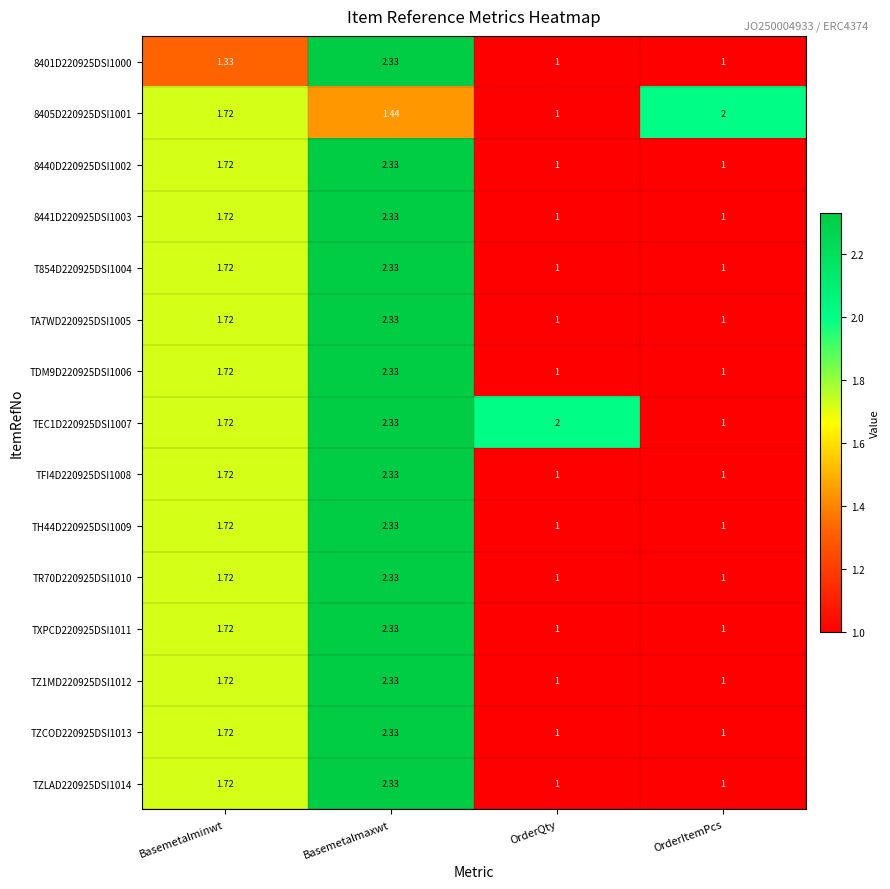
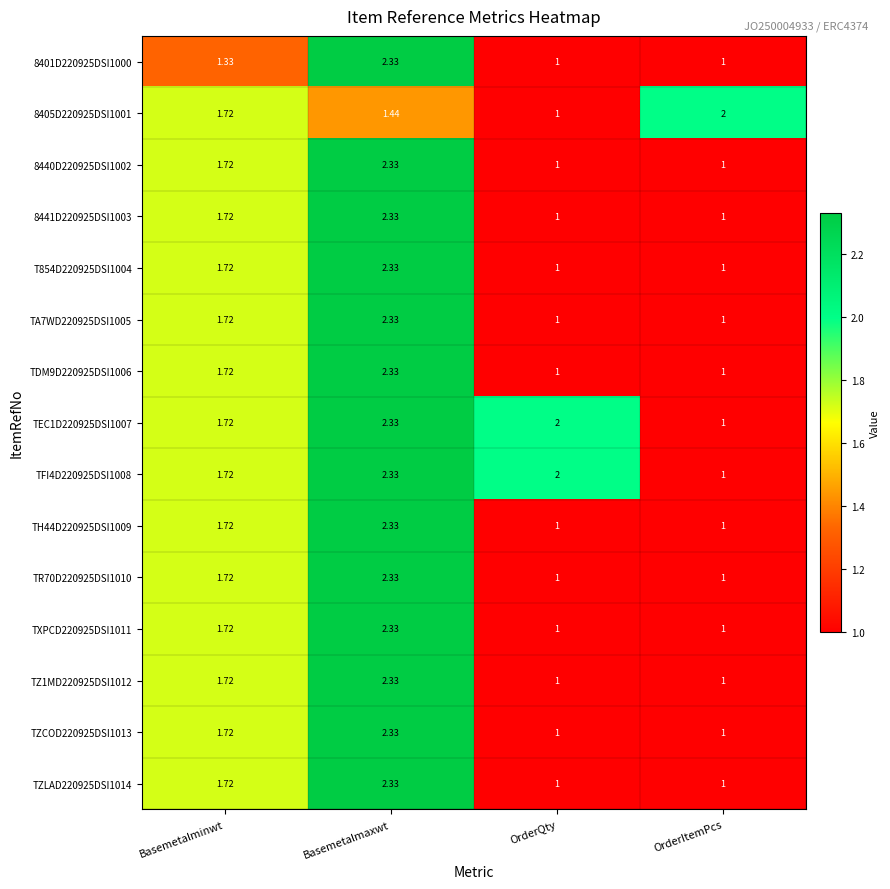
  {
    "8401D220925DSI1000": {
      "Basemetalminwt": 1.33,
      "Basemetalmaxwt": 2.33,
      "OrderQty": 1,
      "OrderItemPcs": 1
    },
    "8405D220925DSI1001": {
      "Basemetalminwt": 1.72,
      "Basemetalmaxwt": 1.44,
      "OrderQty": 1,
      "OrderItemPcs": 2
    },
    "8440D220925DSI1002": {
      "Basemetalminwt": 1.72,
      "Basemetalmaxwt": 2.33,
      "OrderQty": 1,
      "OrderItemPcs": 1
    },
    "8441D220925DSI1003": {
      "Basemetalminwt": 1.72,
      "Basemetalmaxwt": 2.33,
      "OrderQty": 1,
      "OrderItemPcs": 1
    },
    "T854D220925DSI1004": {
      "Basemetalminwt": 1.72,
      "Basemetalmaxwt": 2.33,
      "OrderQty": 1,
      "OrderItemPcs": 1
    },
    "TA7WD220925DSI1005": {
      "Basemetalminwt": 1.72,
      "Basemetalmaxwt": 2.33,
      "OrderQty": 1,
      "OrderItemPcs": 1
    },
    "TDM9D220925DSI1006": {
      "Basemetalminwt": 1.72,
      "Basemetalmaxwt": 2.33,
      "OrderQty": 1,
      "OrderItemPcs": 1
    },
    "TEC1D220925DSI1007": {
      "Basemetalminwt": 1.72,
      "Basemetalmaxwt": 2.33,
      "OrderQty": 2,
      "OrderItemPcs": 1
    },
    "TFI4D220925DSI1008": {
      "Basemetalminwt": 1.72,
      "Basemetalmaxwt": 2.33,
-     "OrderQty": 1,
+     "OrderQty": 2,
      "OrderItemPcs": 1
    },
    "TH44D220925DSI1009": {
      "Basemetalminwt": 1.72,
      "Basemetalmaxwt": 2.33,
      "OrderQty": 1,
      "OrderItemPcs": 1
    },
    "TR70D220925DSI1010": {
      "Basemetalminwt": 1.72,
      "Basemetalmaxwt": 2.33,
      "OrderQty": 1,
      "OrderItemPcs": 1
    },
    "TXPCD220925DSI1011": {
      "Basemetalminwt": 1.72,
      "Basemetalmaxwt": 2.33,
      "OrderQty": 1,
      "OrderItemPcs": 1
    },
    "TZ1MD220925DSI1012": {
      "Basemetalminwt": 1.72,
      "Basemetalmaxwt": 2.33,
      "OrderQty": 1,
      "OrderItemPcs": 1
    },
    "TZCOD220925DSI1013": {
      "Basemetalminwt": 1.72,
      "Basemetalmaxwt": 2.33,
      "OrderQty": 1,
      "OrderItemPcs": 1
    },
    "TZLAD220925DSI1014": {
      "Basemetalminwt": 1.72,
      "Basemetalmaxwt": 2.33,
      "OrderQty": 1,
      "OrderItemPcs": 1
    }
  }
